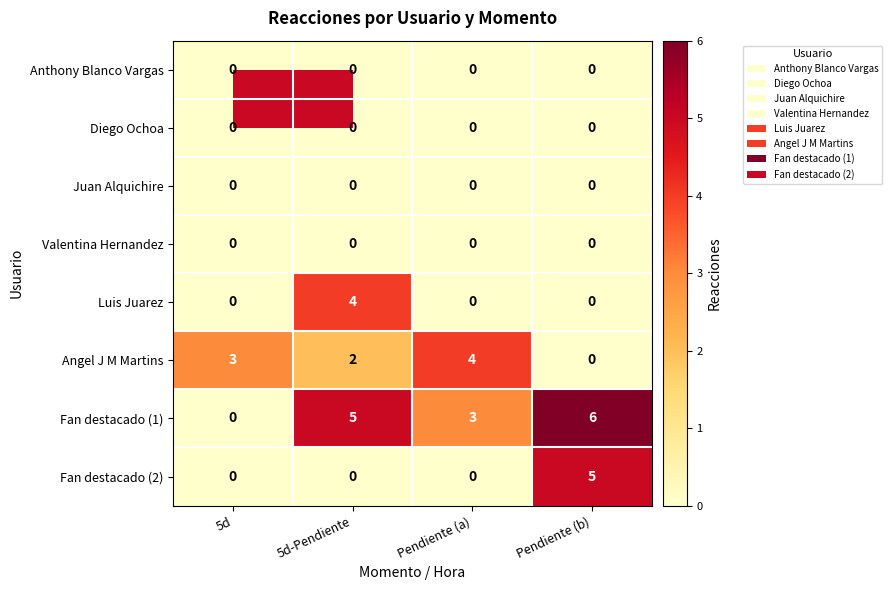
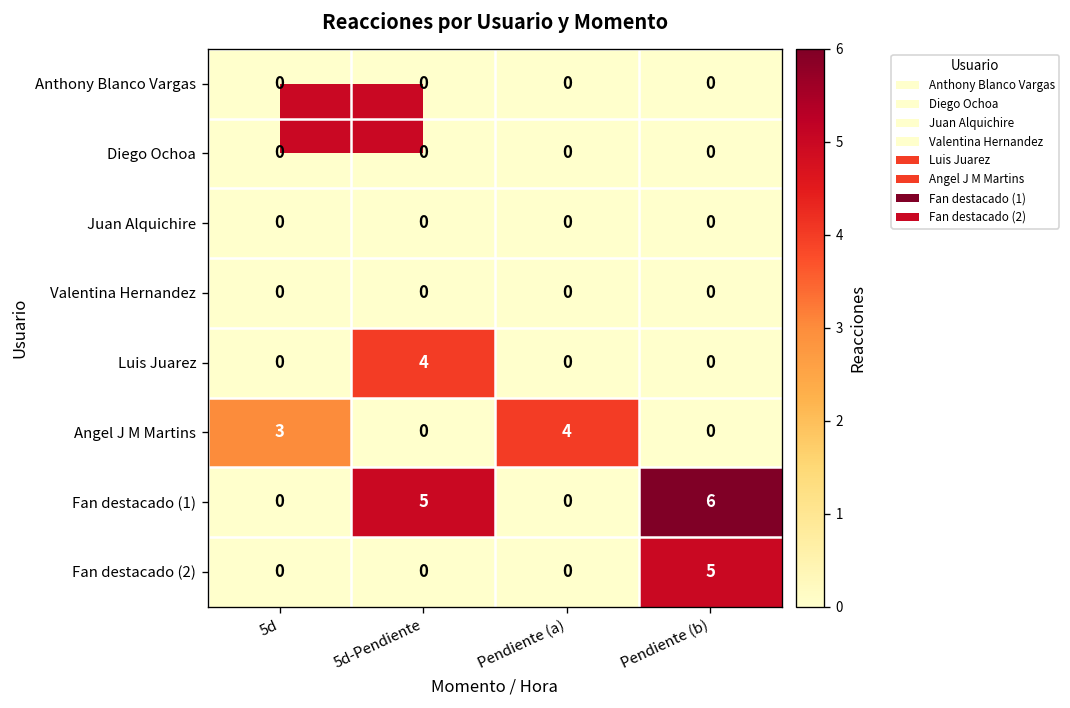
  {
    "Anthony Blanco Vargas": {
      "Pendiente (a)": 0,
      "Pendiente (b)": 0
    },
    "Diego Ochoa": {
      "Pendiente (a)": 0,
      "Pendiente (b)": 0
    },
    "Juan Alquichire": {
      "5d": 0,
      "5d-Pendiente": 0,
      "Pendiente (a)": 0,
      "Pendiente (b)": 0
    },
    "Valentina Hernandez": {
      "5d": 0,
      "5d-Pendiente": 0,
      "Pendiente (a)": 0,
      "Pendiente (b)": 0
    },
    "Luis Juarez": {
      "5d": 0,
      "5d-Pendiente": 4,
      "Pendiente (a)": 0,
      "Pendiente (b)": 0
    },
    "Angel J M Martins": {
      "5d": 3,
-     "5d-Pendiente": 2,
+     "5d-Pendiente": 0,
      "Pendiente (a)": 4,
      "Pendiente (b)": 0
    },
    "Fan destacado (1)": {
      "5d": 0,
      "5d-Pendiente": 5,
-     "Pendiente (a)": 3,
+     "Pendiente (a)": 0,
      "Pendiente (b)": 6
    },
    "Fan destacado (2)": {
      "5d": 0,
      "5d-Pendiente": 0,
      "Pendiente (a)": 0,
      "Pendiente (b)": 5
    }
  }
